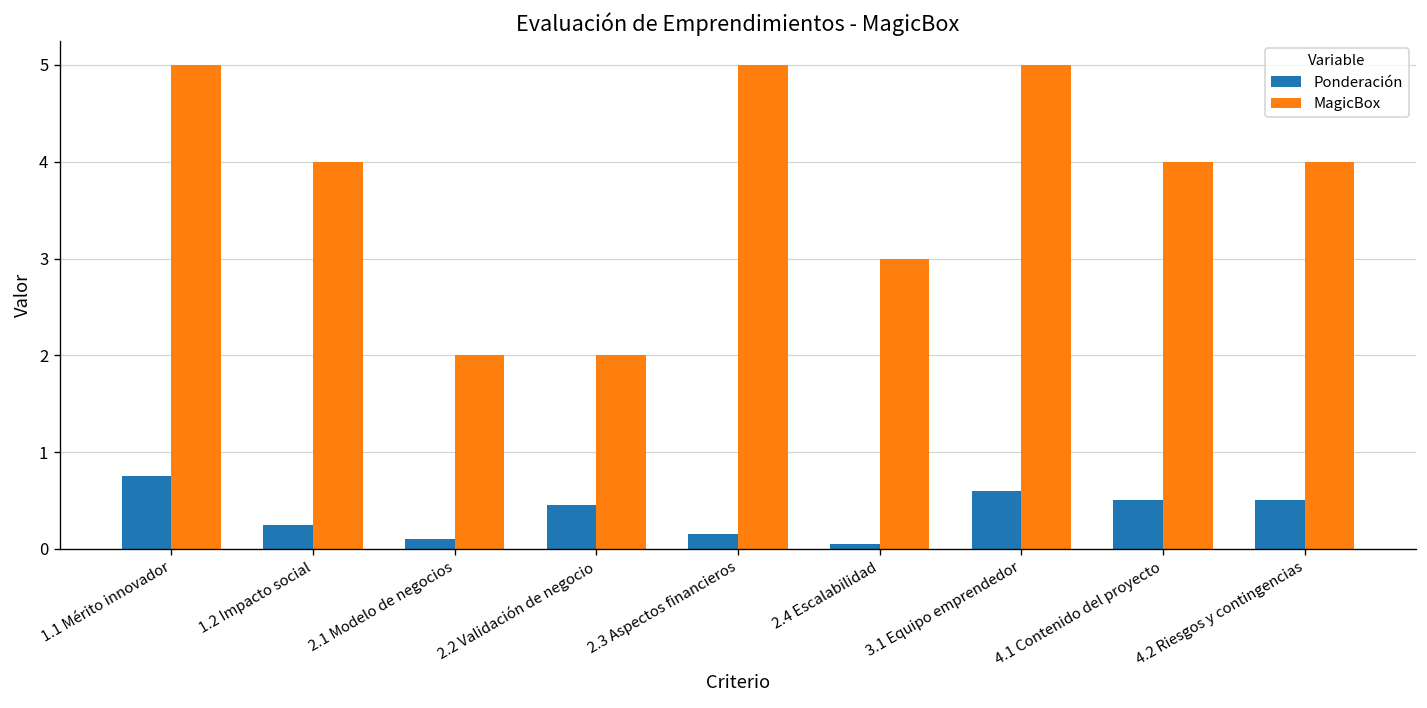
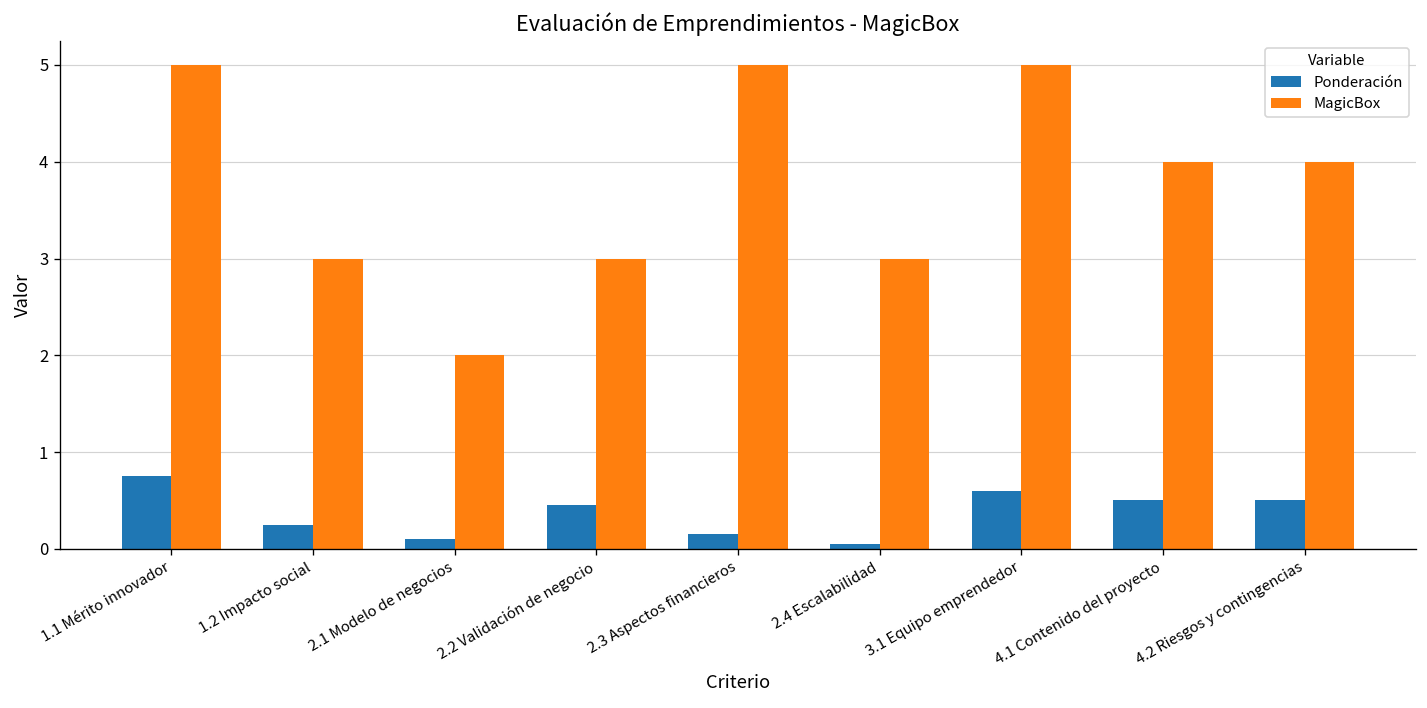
  {
    "Ponderación": {
      "1.1 Mérito innovador": 0.8,
      "1.2 Impacto social": 0.3,
      "2.1 Modelo de negocios": 0.1,
      "2.2 Validación de negocio": 0.5,
      "2.3 Aspectos financieros": 0.2,
      "2.4 Escalabilidad": 0.1,
      "3.1 Equipo emprendedor": 0.6,
      "4.1 Contenido del proyecto": 0.5,
      "4.2 Riesgos y contingencias": 0.5
    },
    "MagicBox": {
      "1.1 Mérito innovador": 5,
-     "1.2 Impacto social": 4,
+     "1.2 Impacto social": 3,
      "2.1 Modelo de negocios": 2,
-     "2.2 Validación de negocio": 2,
+     "2.2 Validación de negocio": 3,
      "2.3 Aspectos financieros": 5,
      "2.4 Escalabilidad": 3,
      "3.1 Equipo emprendedor": 5,
      "4.1 Contenido del proyecto": 4,
      "4.2 Riesgos y contingencias": 4
    }
  }
